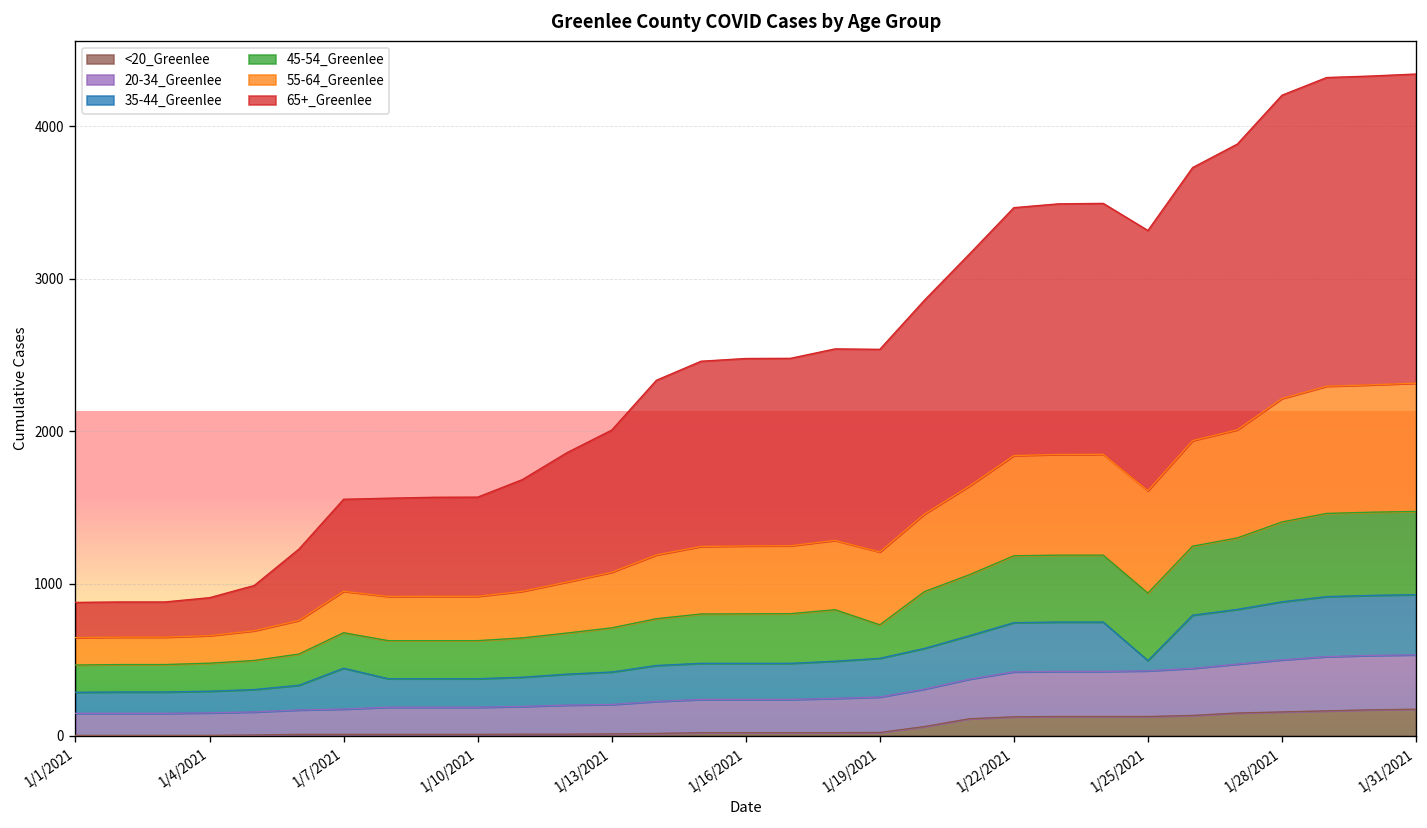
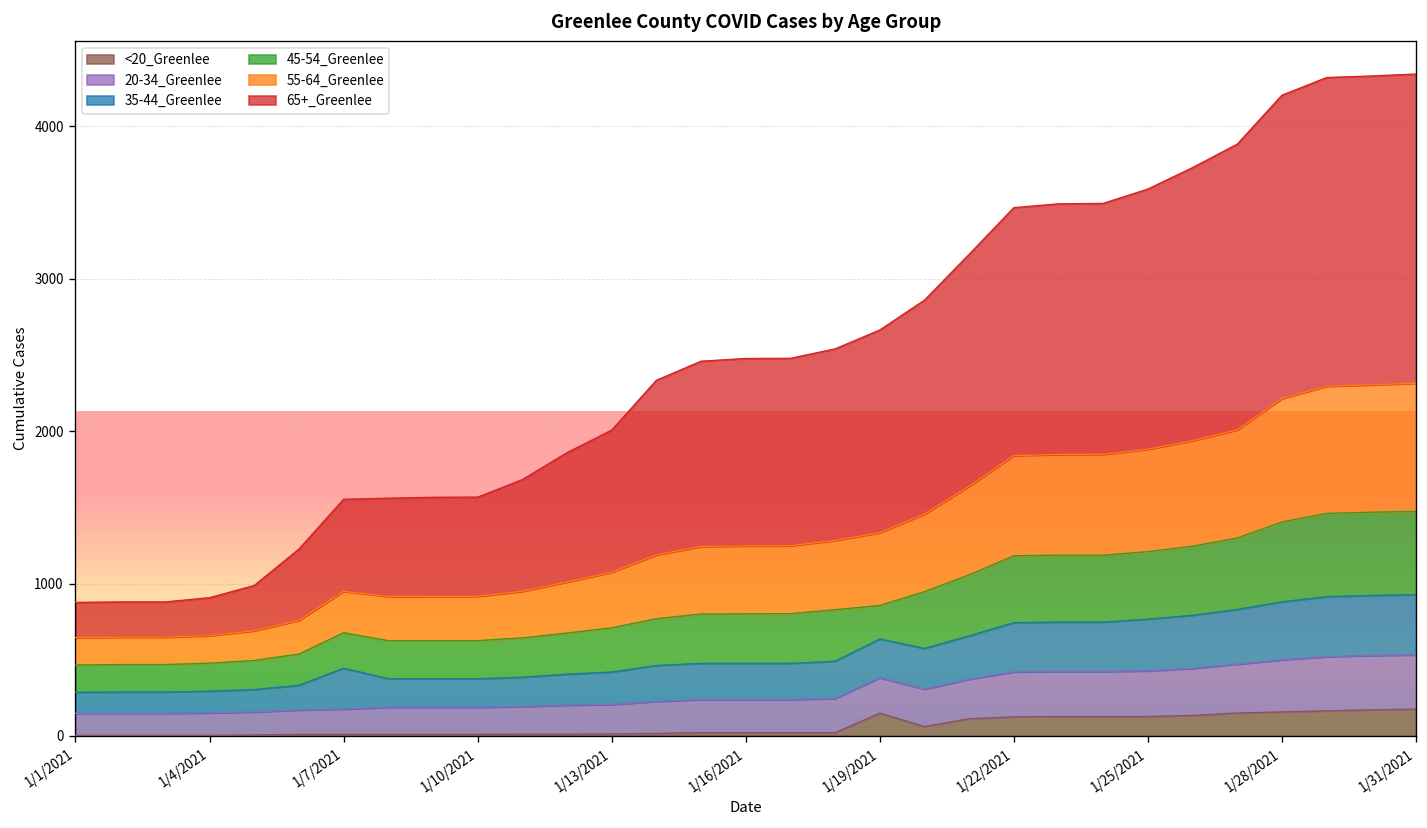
  {
    "<20_Greenlee": {
      "1/1/2021": 0,
      "1/4/2021": 0,
      "1/7/2021": 10,
      "1/10/2021": 10,
      "1/13/2021": 10,
      "1/16/2021": 20,
-     "1/19/2021": 20,
+     "1/19/2021": 150,
      "1/22/2021": 130,
      "1/25/2021": 130,
      "1/28/2021": 160,
      "1/31/2021": 180
    },
    "20-34_Greenlee": {
      "1/1/2021": 150,
      "1/4/2021": 150,
      "1/7/2021": 170,
      "1/10/2021": 180,
      "1/13/2021": 190,
      "1/16/2021": 220,
      "1/19/2021": 230,
      "1/22/2021": 300,
      "1/25/2021": 300,
      "1/28/2021": 340,
      "1/31/2021": 360
    },
    "35-44_Greenlee": {
      "1/1/2021": 140,
      "1/4/2021": 140,
      "1/7/2021": 270,
      "1/10/2021": 190,
      "1/13/2021": 210,
      "1/16/2021": 240,
      "1/19/2021": 250,
      "1/22/2021": 320,
-     "1/25/2021": 70,
+     "1/25/2021": 340,
      "1/28/2021": 380,
      "1/31/2021": 400
    },
    "45-54_Greenlee": {
      "1/1/2021": 180,
      "1/4/2021": 180,
      "1/7/2021": 230,
      "1/10/2021": 250,
      "1/13/2021": 290,
      "1/16/2021": 330,
      "1/19/2021": 220,
      "1/22/2021": 440,
      "1/25/2021": 440,
      "1/28/2021": 520,
      "1/31/2021": 550
    },
    "55-64_Greenlee": {
      "1/1/2021": 180,
      "1/4/2021": 180,
      "1/7/2021": 270,
      "1/10/2021": 290,
      "1/13/2021": 370,
      "1/16/2021": 450,
      "1/19/2021": 480,
      "1/22/2021": 660,
      "1/25/2021": 670,
      "1/28/2021": 810,
      "1/31/2021": 840
    },
    "65+_Greenlee": {
      "1/1/2021": 230,
      "1/4/2021": 250,
      "1/7/2021": 600,
      "1/10/2021": 650,
      "1/13/2021": 930,
      "1/16/2021": 1230,
      "1/19/2021": 1330,
      "1/22/2021": 1630,
      "1/25/2021": 1710,
      "1/28/2021": 1990,
      "1/31/2021": 2030
    }
  }
